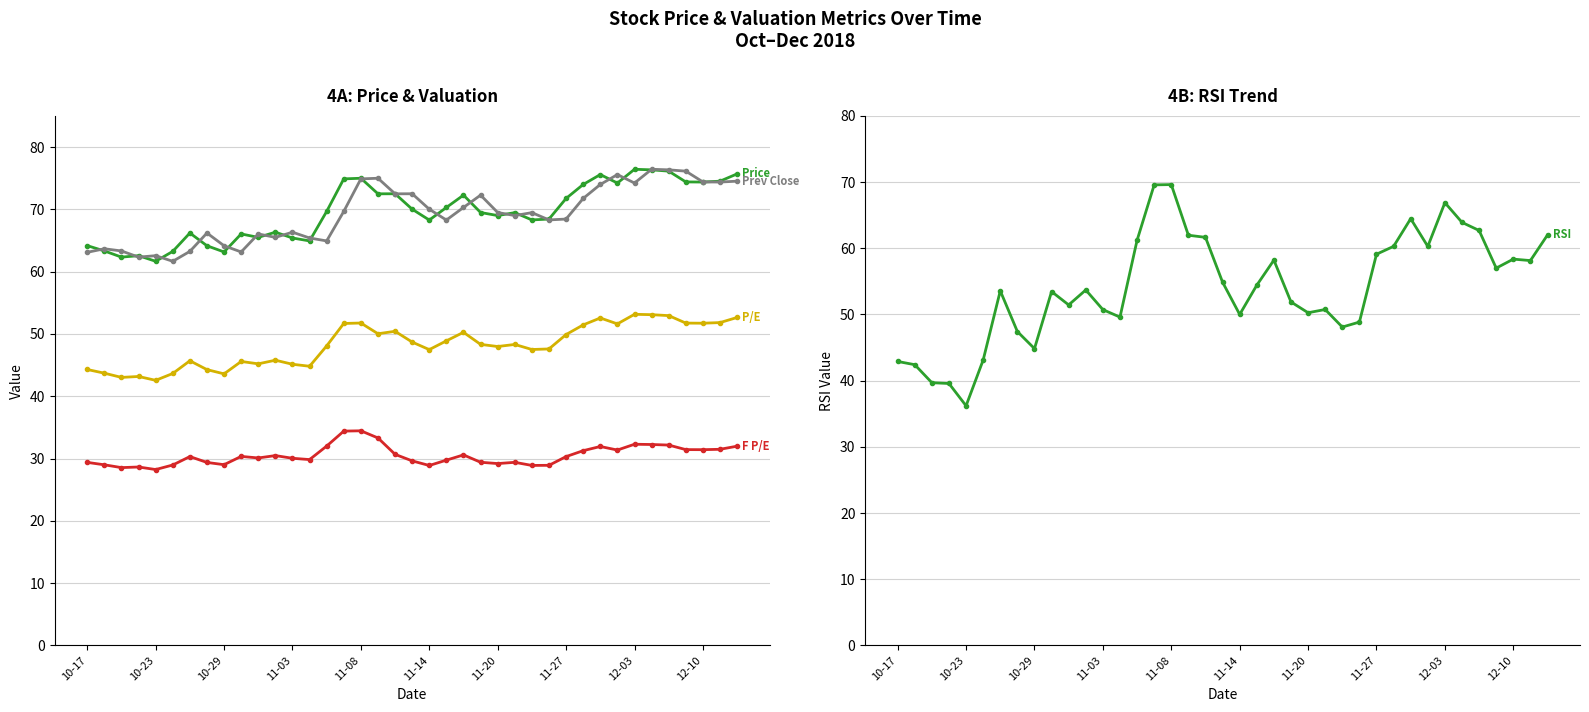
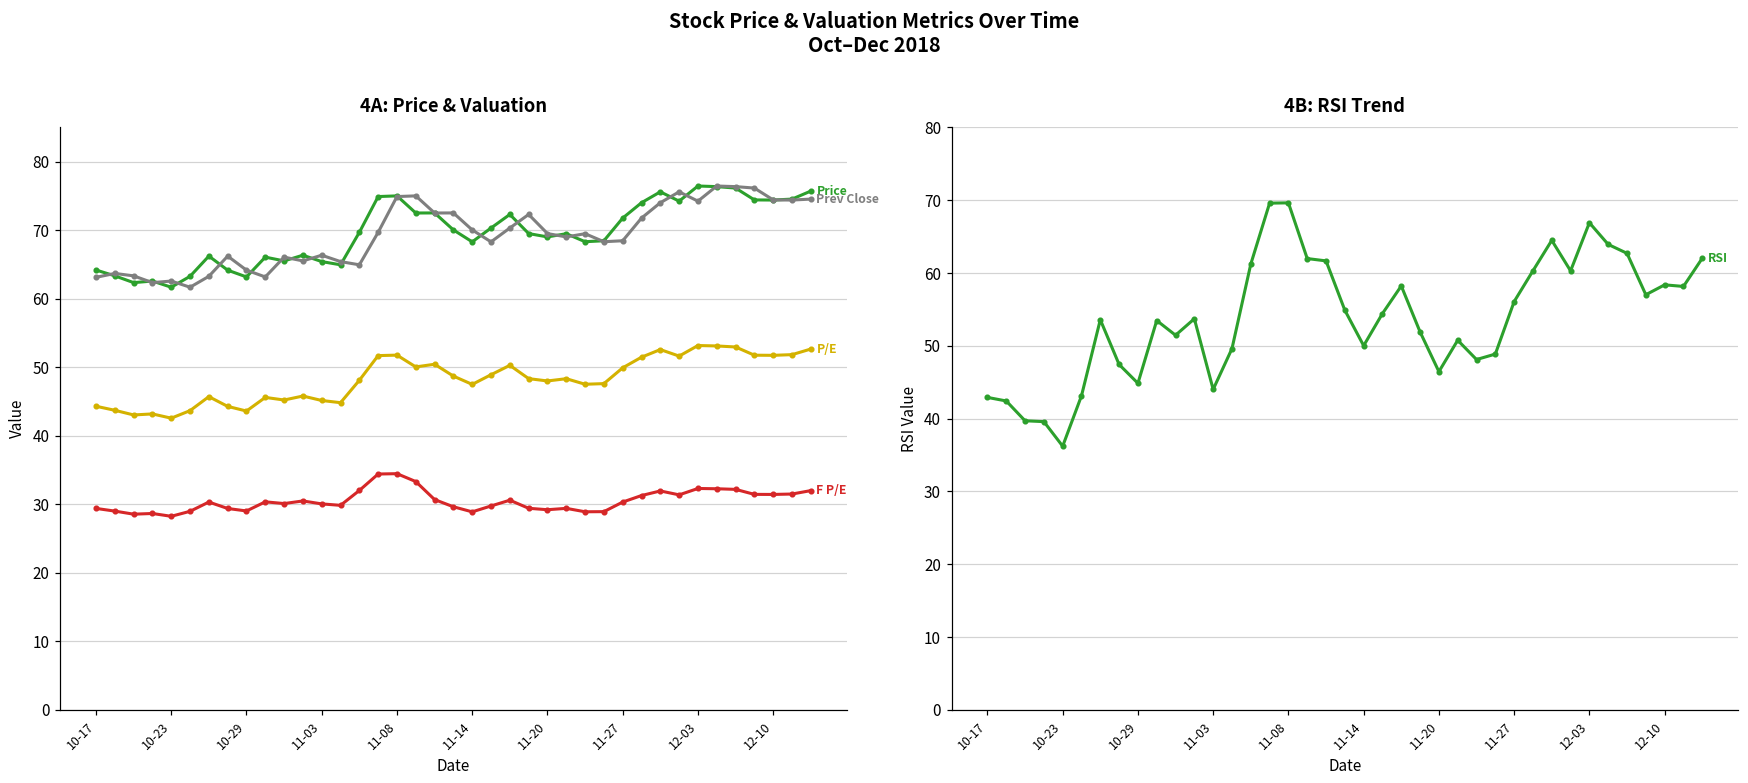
  {
    "4B: RSI Trend": {
      "10-17": 43,
      "10-23": 36,
      "10-29": 45,
-     "11-03": 51,
+     "11-03": 44,
      "11-08": 70,
      "11-14": 50,
-     "11-20": 50,
-     "11-27": 59,
+     "11-20": 46,
+     "11-27": 56,
      "12-03": 67,
      "12-10": 58
    }
  }
